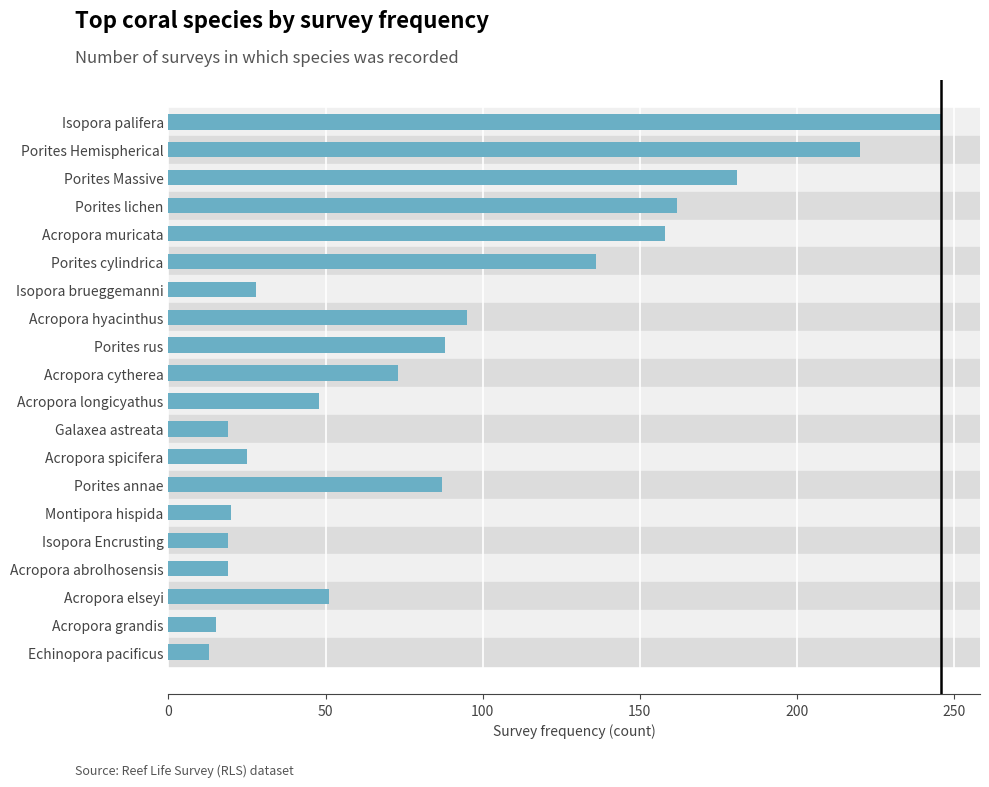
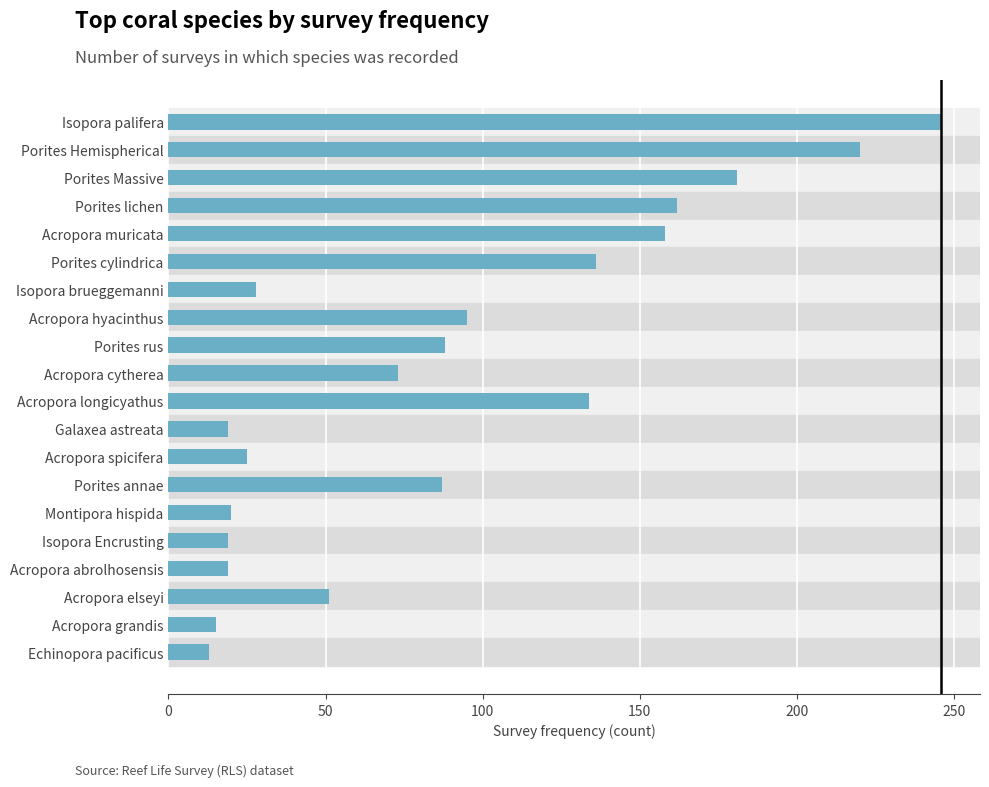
  {
    "Isopora palifera": 246,
    "Porites Hemispherical": 220,
    "Porites Massive": 181,
    "Porites lichen": 162,
    "Acropora muricata": 158,
    "Porites cylindrica": 136,
    "Isopora brueggemanni": 28,
    "Acropora hyacinthus": 95,
    "Porites rus": 88,
    "Acropora cytherea": 73,
-   "Acropora longicyathus": 48,
+   "Acropora longicyathus": 134,
    "Galaxea astreata": 19,
    "Acropora spicifera": 25,
    "Porites annae": 87,
    "Montipora hispida": 20,
    "Isopora Encrusting": 19,
    "Acropora abrolhosensis": 19,
    "Acropora elseyi": 51,
    "Acropora grandis": 15,
    "Echinopora pacificus": 13
  }
